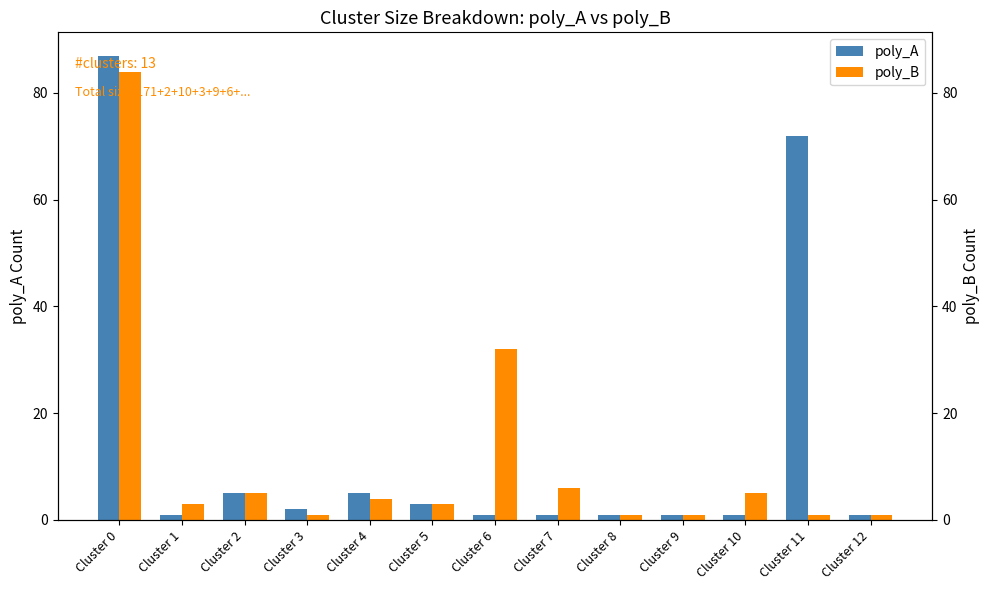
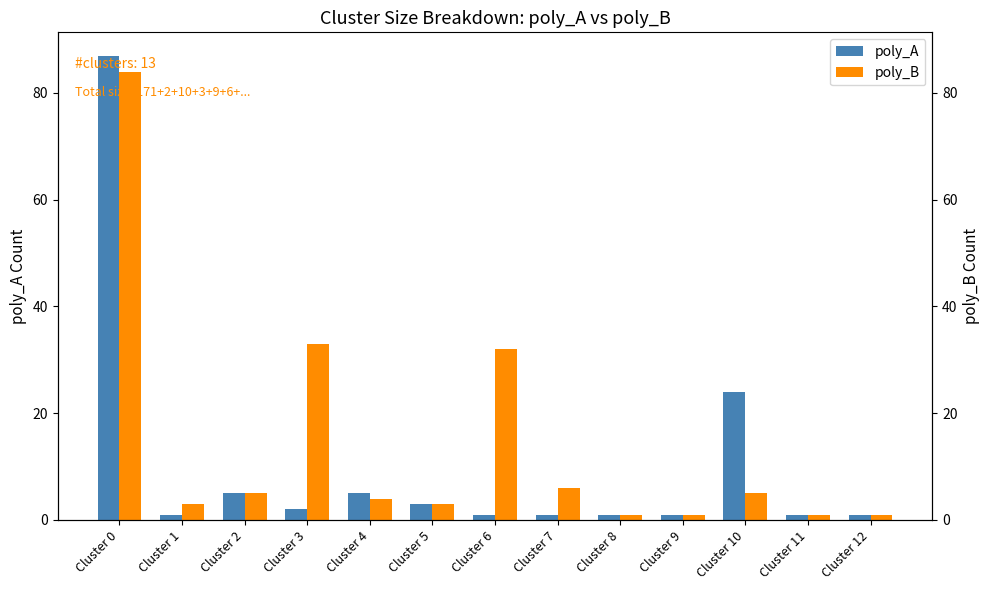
  {
    "poly_A": {
      "Cluster 1": 1,
      "Cluster 2": 5,
      "Cluster 3": 2,
      "Cluster 4": 5,
      "Cluster 5": 3,
      "Cluster 6": 1,
      "Cluster 7": 1,
      "Cluster 8": 1,
      "Cluster 9": 1,
-     "Cluster 10": 1,
-     "Cluster 11": 72,
+     "Cluster 10": 24,
+     "Cluster 11": 1,
      "Cluster 12": 1
    },
    "poly_B": {
      "Cluster 1": 3,
      "Cluster 2": 5,
-     "Cluster 3": 1,
+     "Cluster 3": 33,
      "Cluster 4": 4,
      "Cluster 5": 3,
      "Cluster 6": 32,
      "Cluster 7": 6,
      "Cluster 8": 1,
      "Cluster 9": 1,
      "Cluster 10": 5,
      "Cluster 11": 1,
      "Cluster 12": 1
    }
  }
